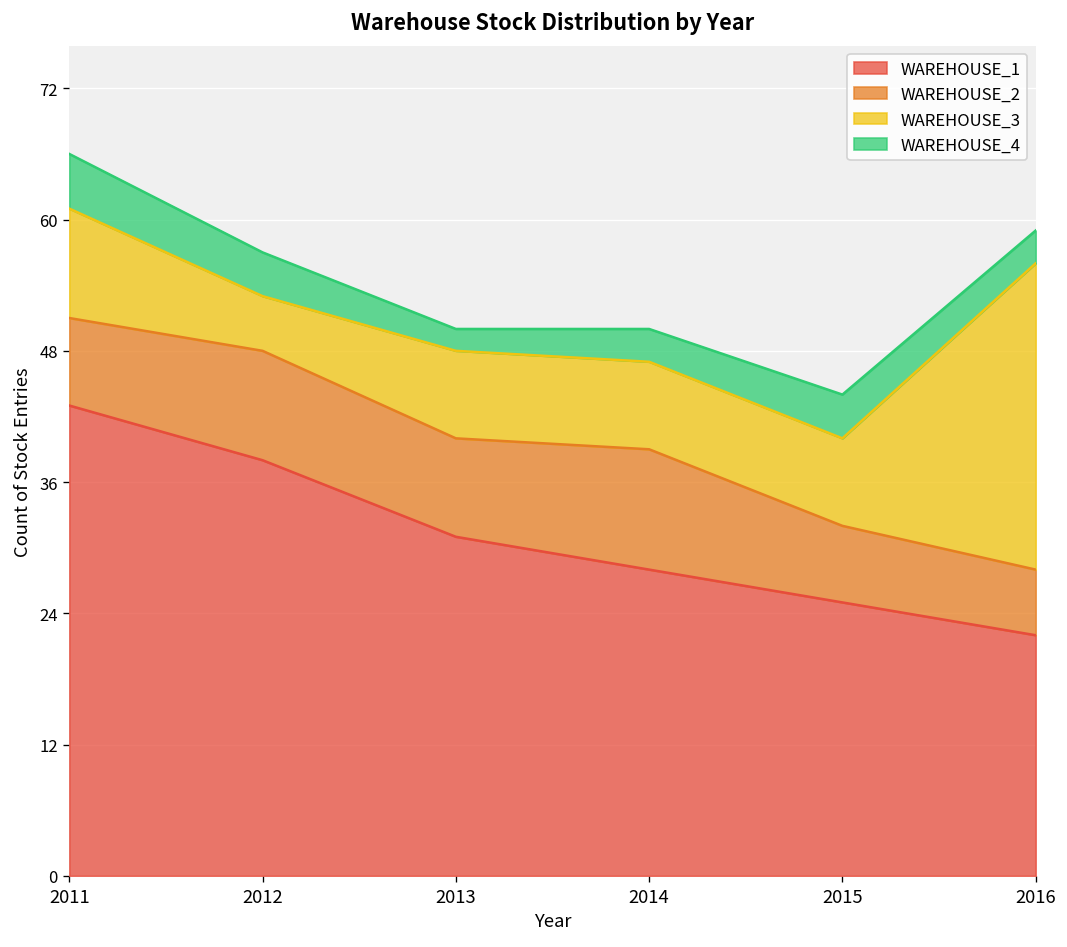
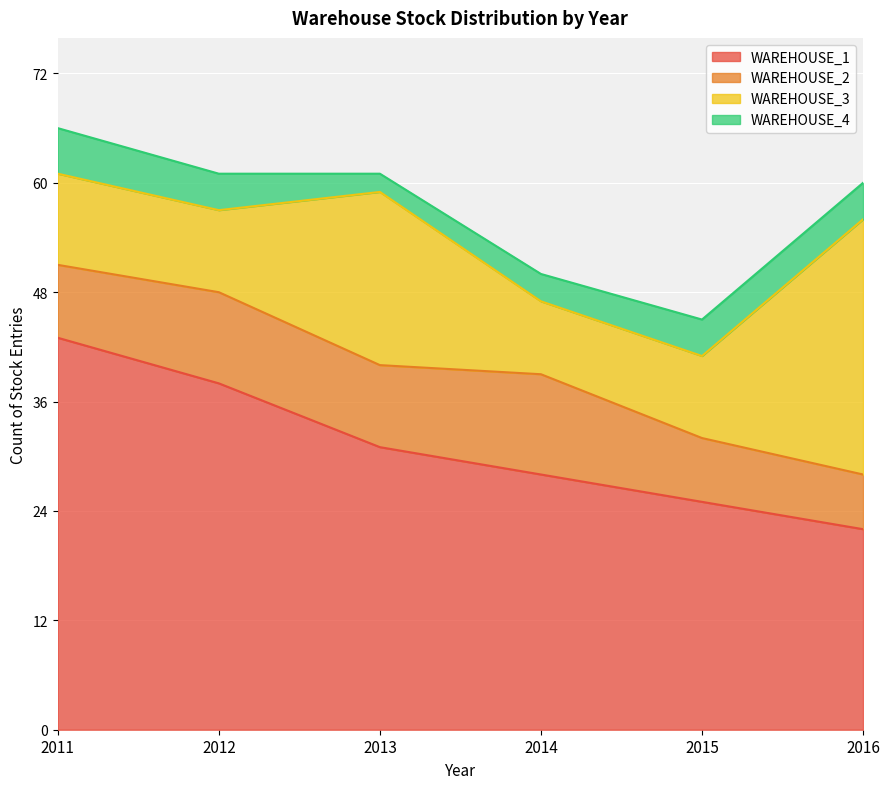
  {
    "WAREHOUSE_3": {
      "2011": 10,
-     "2012": 5,
-     "2013": 8,
+     "2012": 9,
+     "2013": 19,
      "2014": 8,
-     "2015": 8,
+     "2015": 9,
      "2016": 28
    },
    "WAREHOUSE_4": {
      "2011": 5,
      "2012": 4,
      "2013": 2,
      "2014": 3,
      "2015": 4,
-     "2016": 3
+     "2016": 4
    }
  }
